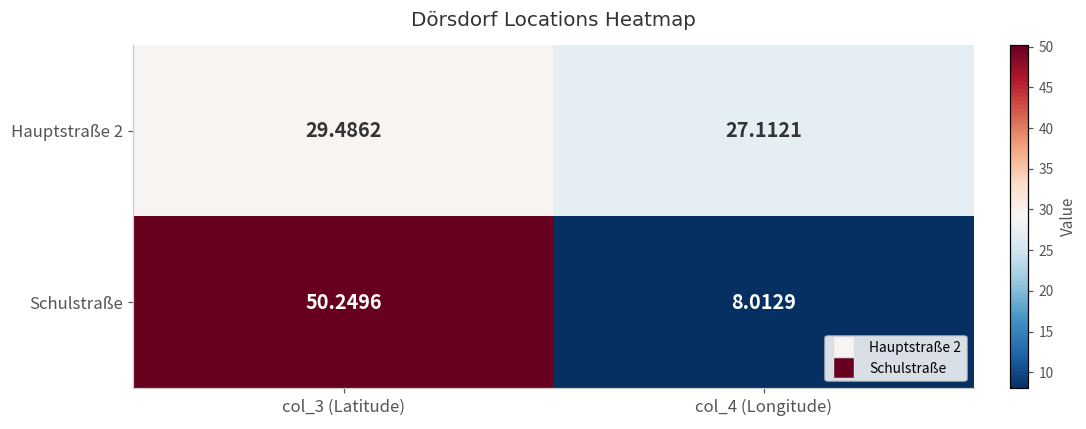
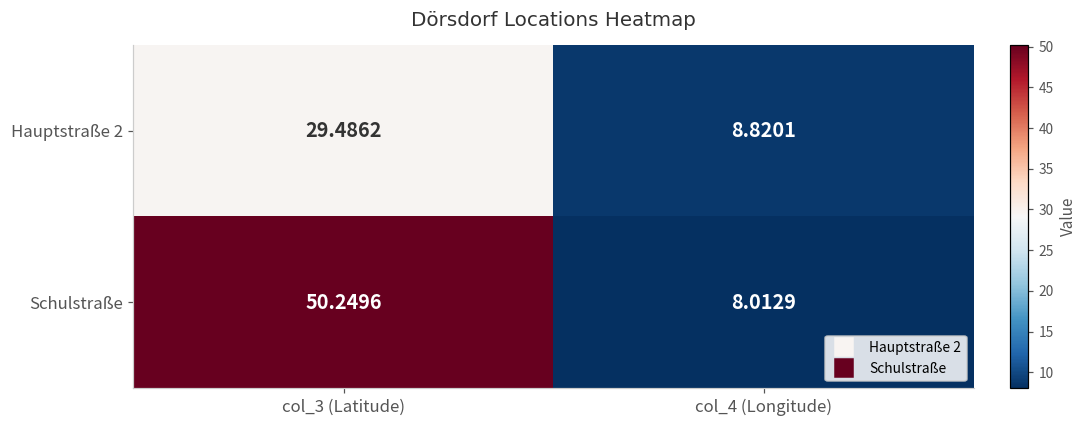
  {
    "Hauptstraße 2": {
      "col_3 (Latitude)": 29.4862,
-     "col_4 (Longitude)": 27.1121
+     "col_4 (Longitude)": 8.8201
    },
    "Schulstraße": {
      "col_3 (Latitude)": 50.2496,
      "col_4 (Longitude)": 8.0129
    }
  }
